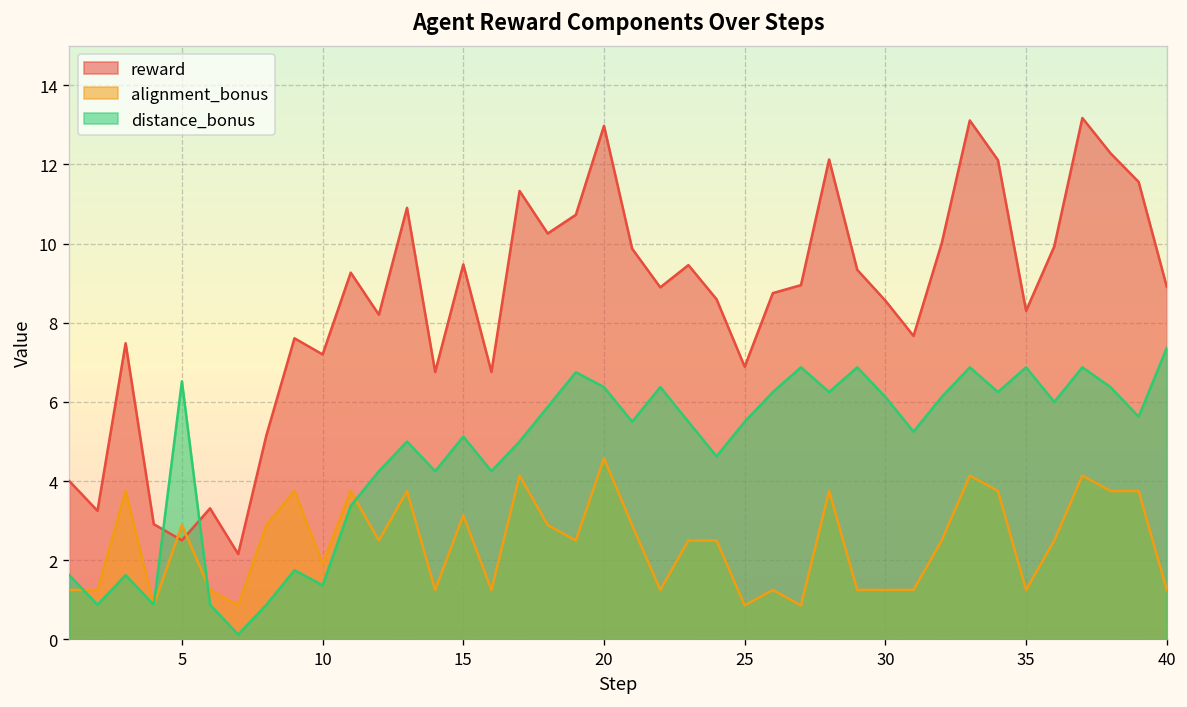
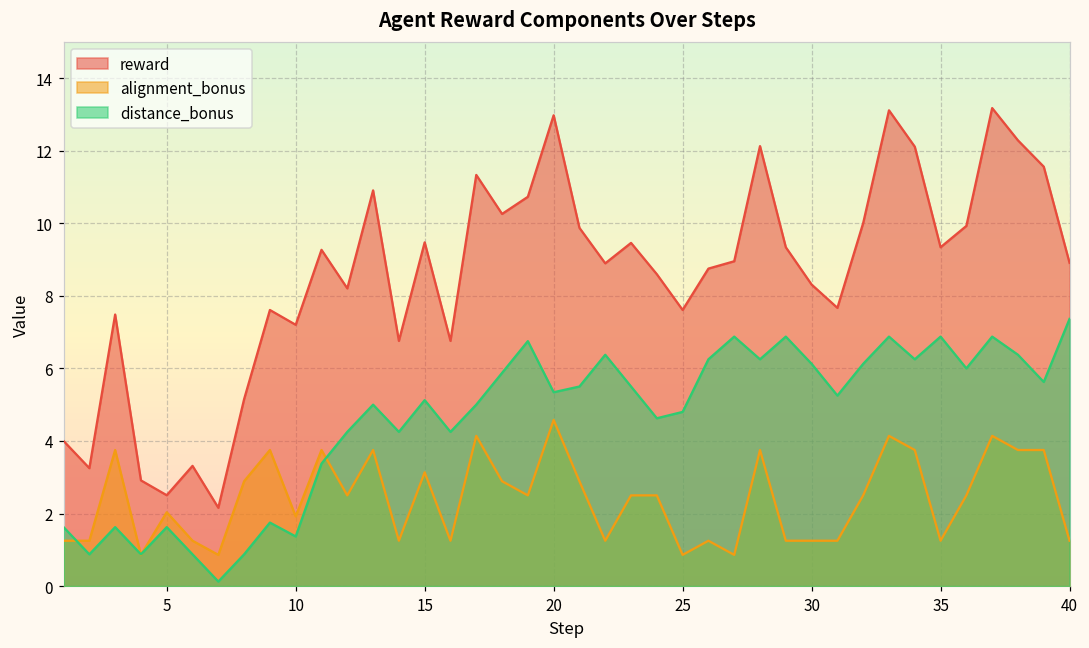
  {
    "reward": {
      "5": 2.5,
      "10": 7.2,
      "15": 9.5,
      "20": 13.0,
-     "25": 6.9,
-     "30": 8.6,
-     "35": 8.3,
+     "25": 7.6,
+     "30": 8.3,
+     "35": 9.3,
      "40": 8.9
    },
    "alignment_bonus": {
-     "5": 2.9,
+     "5": 2.0,
      "10": 1.9,
      "15": 3.1,
      "20": 4.6,
      "25": 0.9,
      "30": 1.3,
      "35": 1.3,
      "40": 1.3
    },
    "distance_bonus": {
-     "5": 6.5,
+     "5": 1.6,
      "10": 1.4,
      "15": 5.1,
-     "20": 6.4,
-     "25": 5.5,
+     "20": 5.3,
+     "25": 4.8,
      "30": 6.1,
      "35": 6.9,
      "40": 7.4
    }
  }
